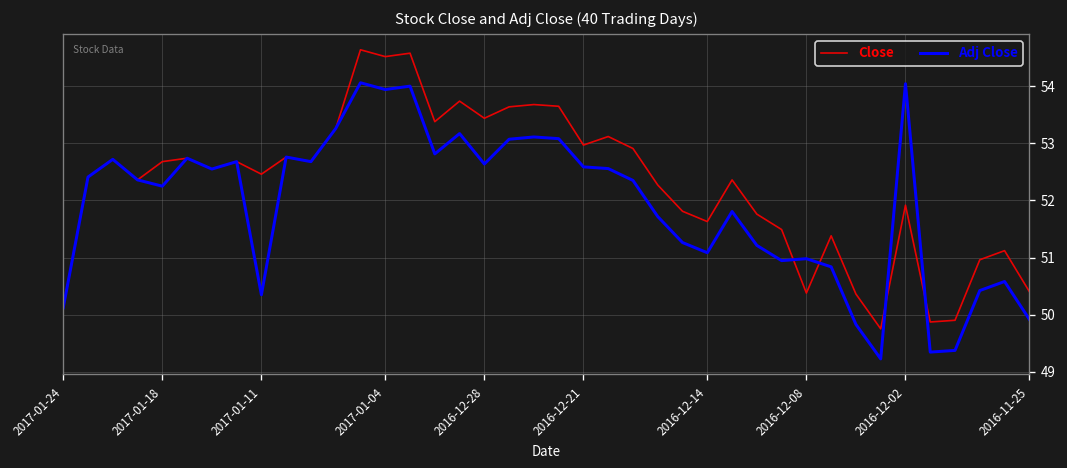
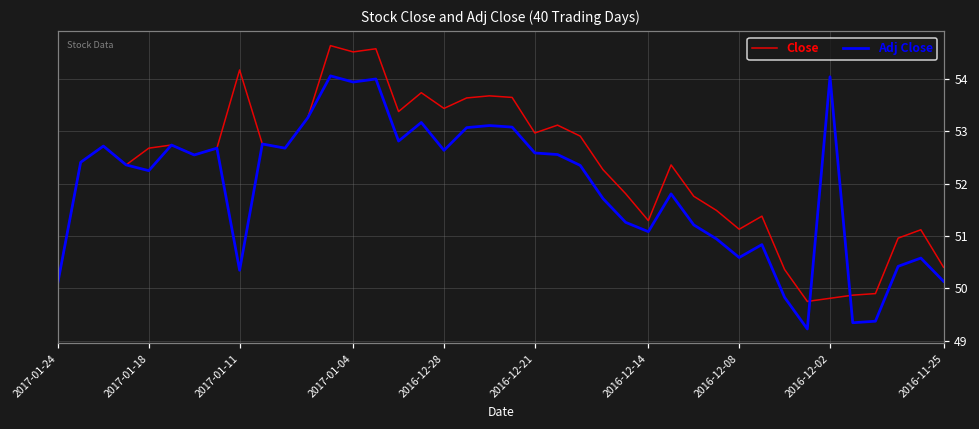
  {
    "Close": {
      "2017-01-18": 52.7,
-     "2017-01-11": 52.5,
+     "2017-01-11": 54.2,
      "2017-01-04": 54.5,
      "2016-12-28": 53.4,
      "2016-12-21": 53.0,
-     "2016-12-14": 51.6,
-     "2016-12-08": 50.4,
-     "2016-12-02": 51.9,
+     "2016-12-14": 51.3,
+     "2016-12-08": 51.1,
+     "2016-12-02": 49.8,
      "2016-11-25": 50.4
    },
    "Adj Close": {
      "2017-01-18": 52.3,
      "2017-01-11": 50.3,
      "2017-01-04": 53.9,
      "2016-12-28": 52.6,
      "2016-12-21": 52.6,
      "2016-12-14": 51.1,
-     "2016-12-08": 51.0,
+     "2016-12-08": 50.6,
      "2016-12-02": 54.0,
-     "2016-11-25": 49.9
+     "2016-11-25": 50.1
    }
  }
